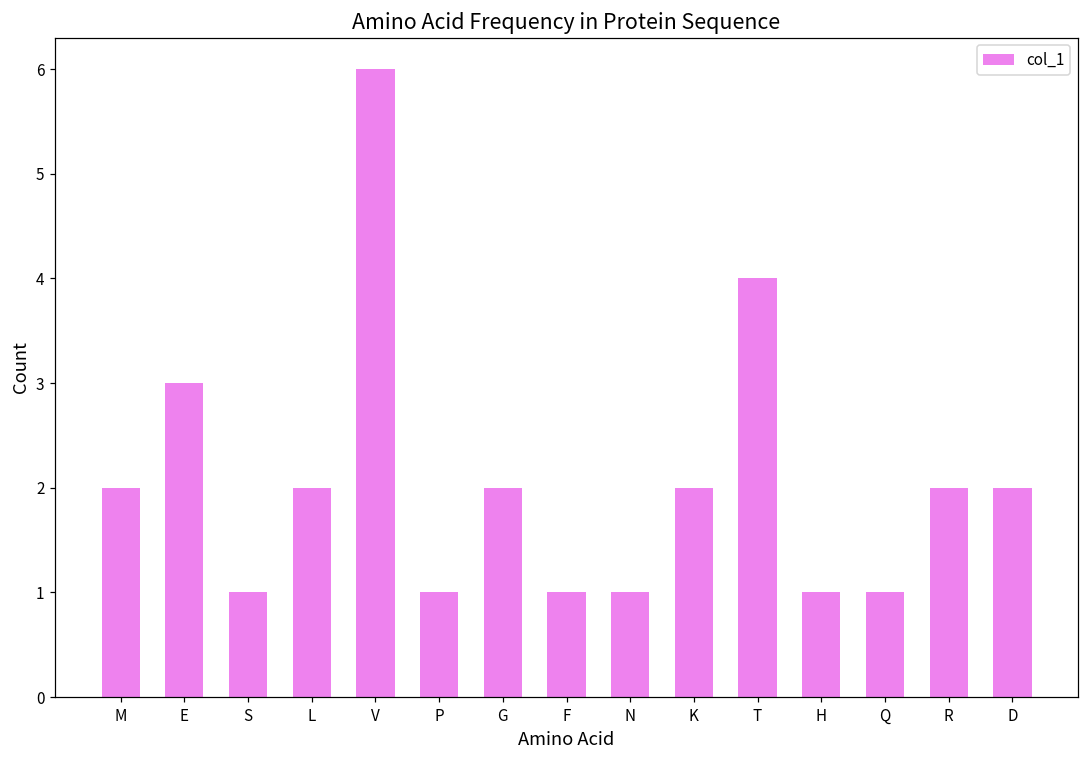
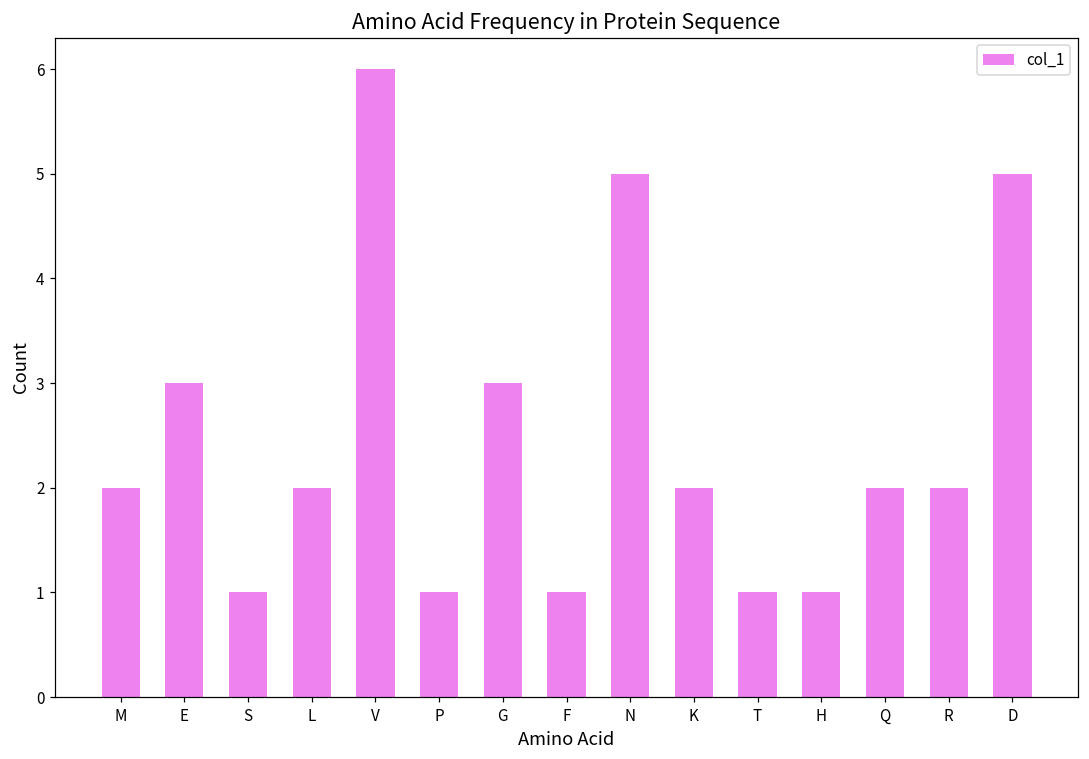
  {
    "M": 2,
    "E": 3,
    "S": 1,
    "L": 2,
    "V": 6,
    "P": 1,
-   "G": 2,
+   "G": 3,
    "F": 1,
-   "N": 1,
+   "N": 5,
    "K": 2,
-   "T": 4,
+   "T": 1,
    "H": 1,
-   "Q": 1,
+   "Q": 2,
    "R": 2,
-   "D": 2
+   "D": 5
  }
